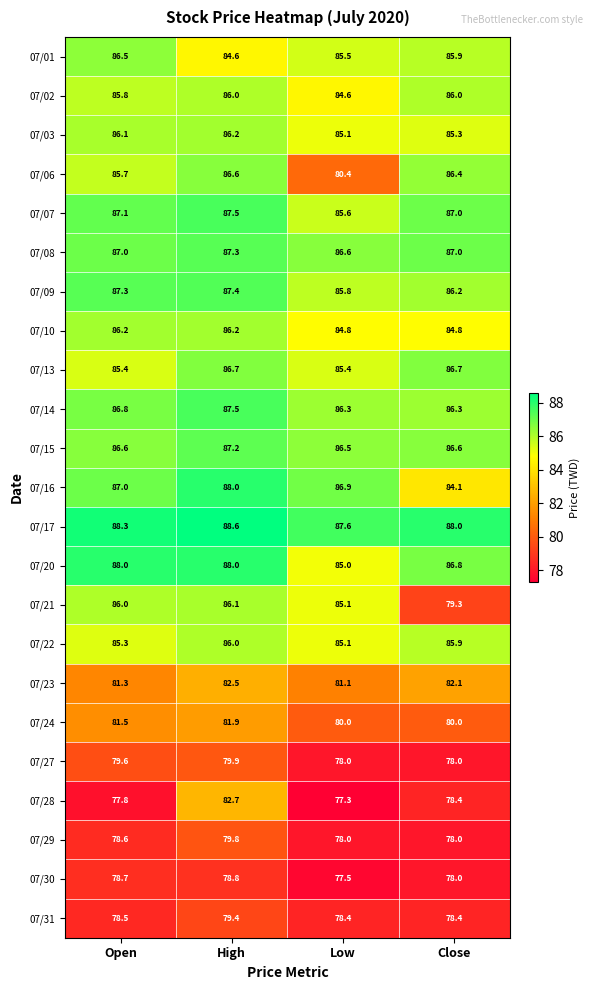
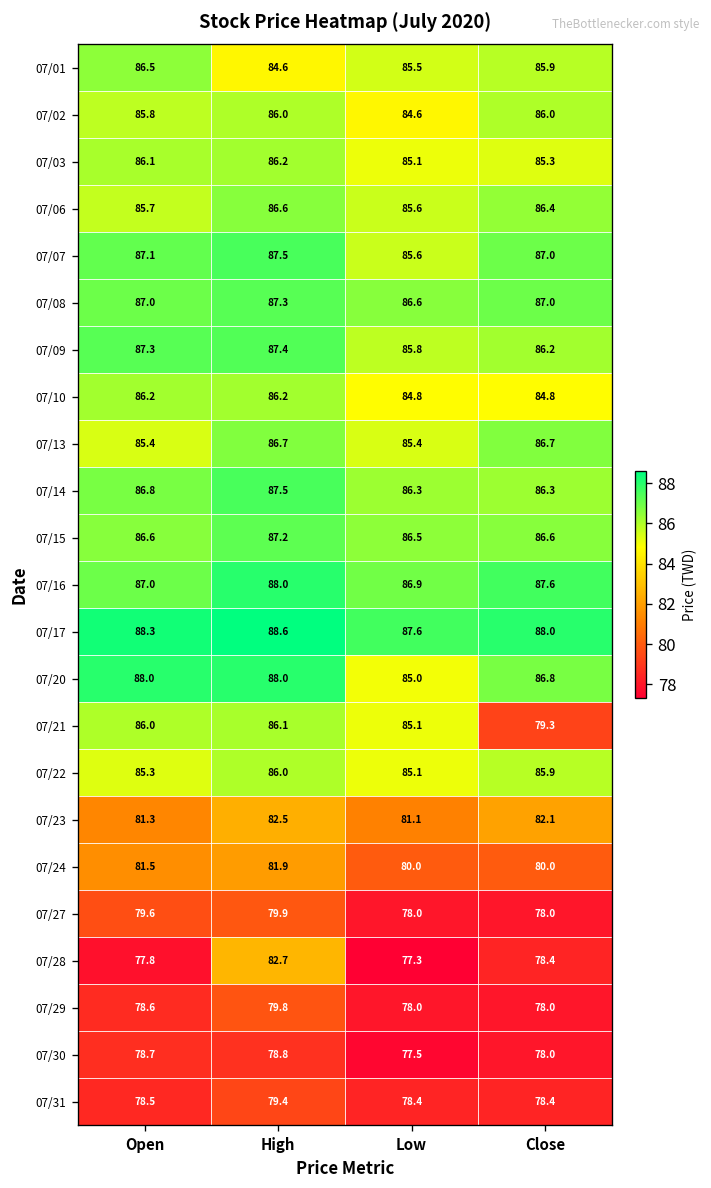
  {
    "07/01": {
      "Open": 86.5,
      "High": 84.6,
      "Low": 85.5,
      "Close": 85.9
    },
    "07/02": {
      "Open": 85.8,
      "High": 86.0,
      "Low": 84.6,
      "Close": 86.0
    },
    "07/03": {
      "Open": 86.1,
      "High": 86.2,
      "Low": 85.1,
      "Close": 85.3
    },
    "07/06": {
      "Open": 85.7,
      "High": 86.6,
-     "Low": 80.4,
+     "Low": 85.6,
      "Close": 86.4
    },
    "07/07": {
      "Open": 87.1,
      "High": 87.5,
      "Low": 85.6,
      "Close": 87.0
    },
    "07/08": {
      "Open": 87.0,
      "High": 87.3,
      "Low": 86.6,
      "Close": 87.0
    },
    "07/09": {
      "Open": 87.3,
      "High": 87.4,
      "Low": 85.8,
      "Close": 86.2
    },
    "07/10": {
      "Open": 86.2,
      "High": 86.2,
      "Low": 84.8,
      "Close": 84.8
    },
    "07/13": {
      "Open": 85.4,
      "High": 86.7,
      "Low": 85.4,
      "Close": 86.7
    },
    "07/14": {
      "Open": 86.8,
      "High": 87.5,
      "Low": 86.3,
      "Close": 86.3
    },
    "07/15": {
      "Open": 86.6,
      "High": 87.2,
      "Low": 86.5,
      "Close": 86.6
    },
    "07/16": {
      "Open": 87.0,
      "High": 88.0,
      "Low": 86.9,
-     "Close": 84.1
+     "Close": 87.6
    },
    "07/17": {
      "Open": 88.3,
      "High": 88.6,
      "Low": 87.6,
      "Close": 88.0
    },
    "07/20": {
      "Open": 88.0,
      "High": 88.0,
      "Low": 85.0,
      "Close": 86.8
    },
    "07/21": {
      "Open": 86.0,
      "High": 86.1,
      "Low": 85.1,
      "Close": 79.3
    },
    "07/22": {
      "Open": 85.3,
      "High": 86.0,
      "Low": 85.1,
      "Close": 85.9
    },
    "07/23": {
      "Open": 81.3,
      "High": 82.5,
      "Low": 81.1,
      "Close": 82.1
    },
    "07/24": {
      "Open": 81.5,
      "High": 81.9,
      "Low": 80.0,
      "Close": 80.0
    },
    "07/27": {
      "Open": 79.6,
      "High": 79.9,
      "Low": 78.0,
      "Close": 78.0
    },
    "07/28": {
      "Open": 77.8,
      "High": 82.7,
      "Low": 77.3,
      "Close": 78.4
    },
    "07/29": {
      "Open": 78.6,
      "High": 79.8,
      "Low": 78.0,
      "Close": 78.0
    },
    "07/30": {
      "Open": 78.7,
      "High": 78.8,
      "Low": 77.5,
      "Close": 78.0
    },
    "07/31": {
      "Open": 78.5,
      "High": 79.4,
      "Low": 78.4,
      "Close": 78.4
    }
  }
